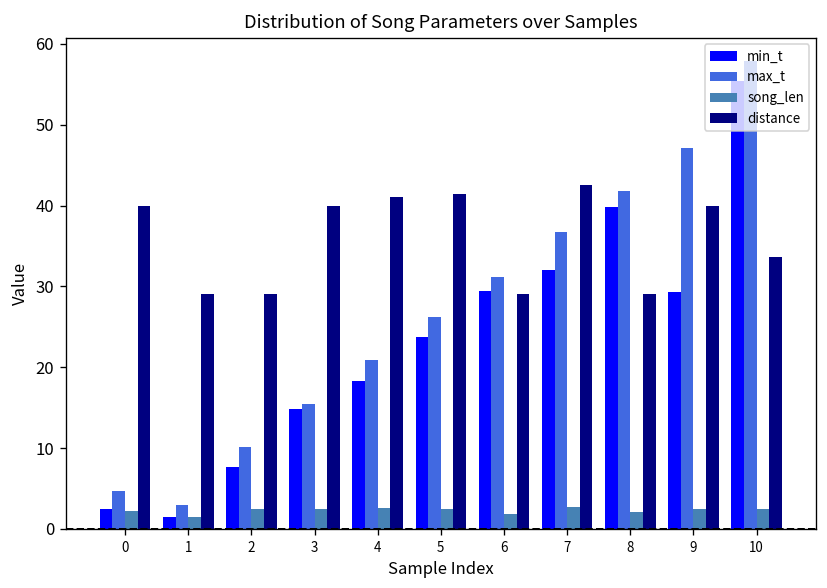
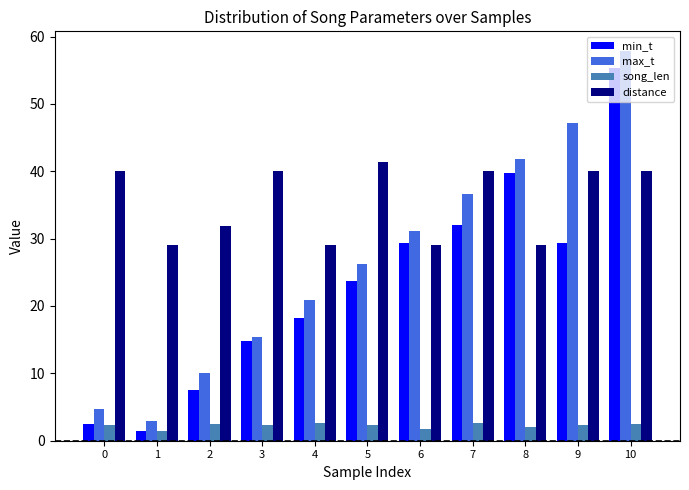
  {
    "min_t": {
      "0": 2,
      "1": 1,
      "2": 8,
      "3": 15,
      "4": 18,
      "5": 24,
      "6": 29,
      "7": 32,
      "8": 40,
      "9": 29
    },
    "distance": {
      "0": 40,
      "1": 29,
-     "2": 29,
+     "2": 32,
      "3": 40,
-     "4": 41,
+     "4": 29,
      "5": 41,
      "6": 29,
-     "7": 43,
+     "7": 40,
      "8": 29,
      "9": 40,
-     "10": 34
+     "10": 40
    }
  }
